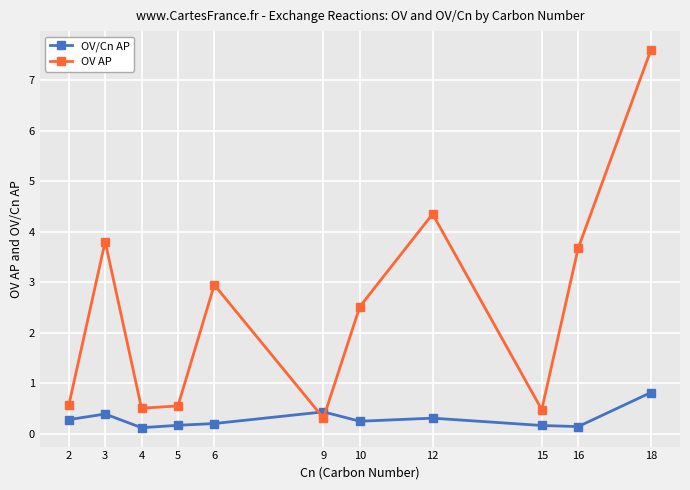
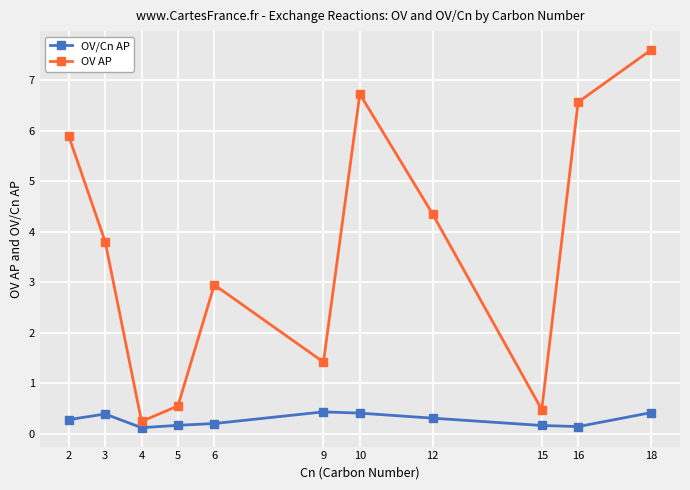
  {
    "OV/Cn AP": {
      "2": 0.3,
      "3": 0.4,
      "4": 0.1,
      "5": 0.2,
      "6": 0.2,
      "9": 0.4,
-     "10": 0.3,
+     "10": 0.4,
      "12": 0.3,
      "15": 0.2,
      "16": 0.1,
-     "18": 0.8
+     "18": 0.4
    },
    "OV AP": {
-     "2": 0.6,
+     "2": 5.9,
      "3": 3.8,
-     "4": 0.5,
+     "4": 0.2,
      "5": 0.6,
      "6": 3.0,
-     "9": 0.3,
-     "10": 2.5,
+     "9": 1.4,
+     "10": 6.7,
      "12": 4.4,
      "15": 0.5,
-     "16": 3.7,
+     "16": 6.6,
      "18": 7.6
    }
  }
